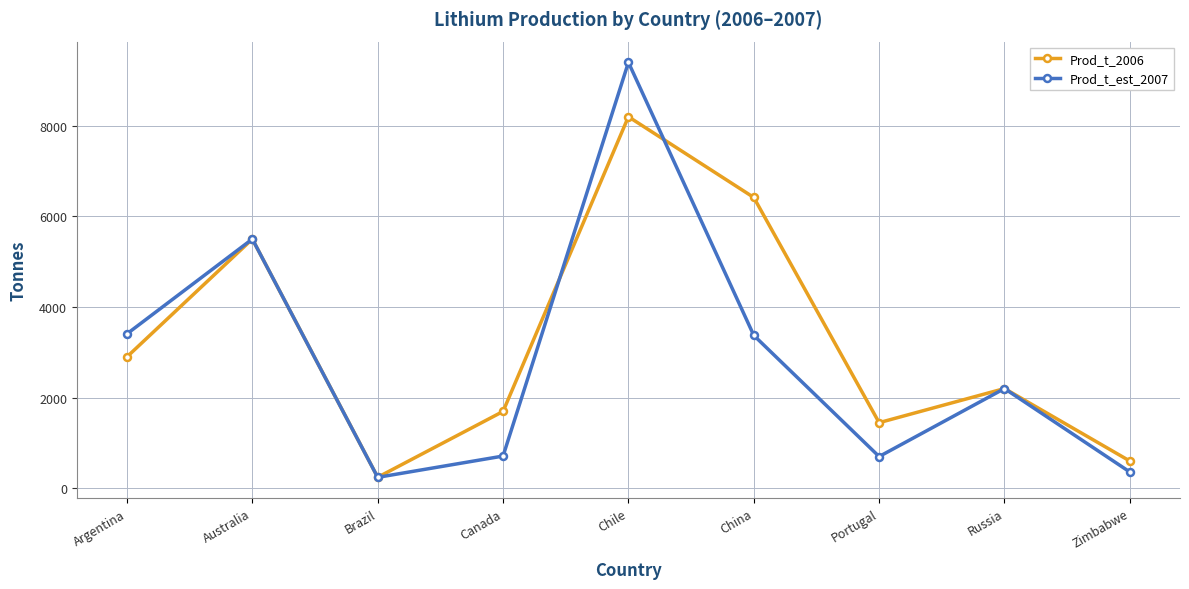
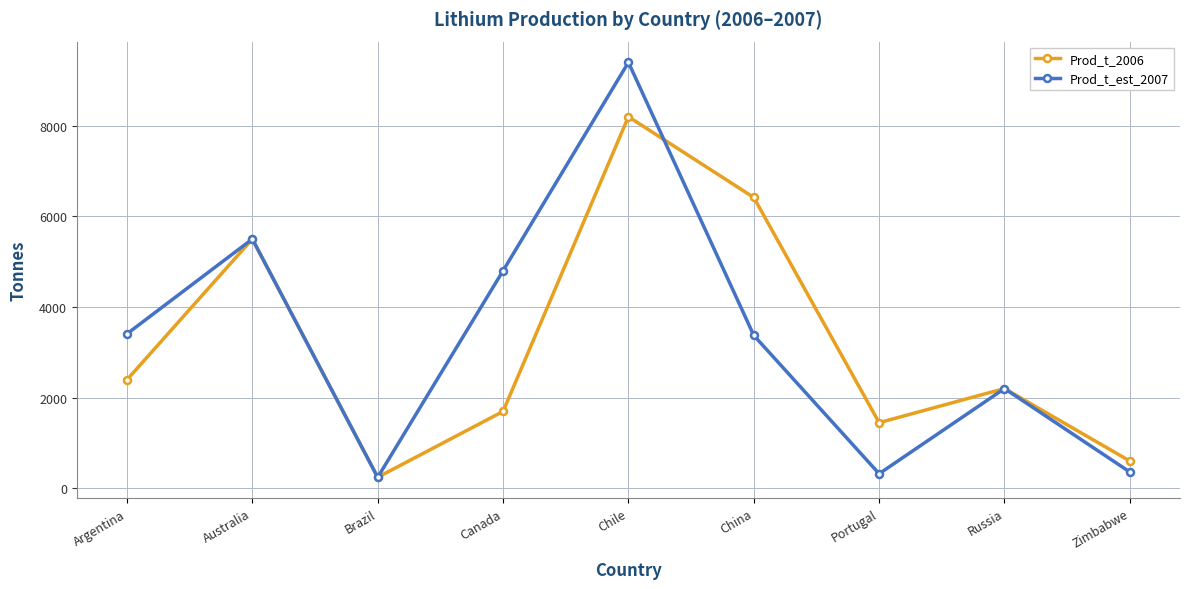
  {
    "Prod_t_2006": {
-     "Argentina": 2900,
+     "Argentina": 2400,
      "Canada": 1700,
      "Chile": 8200,
      "China": 6400,
      "Portugal": 1400,
      "Zimbabwe": 600
    },
    "Prod_t_est_2007": {
      "Argentina": 3400,
-     "Canada": 700,
+     "Canada": 4800,
      "Chile": 9400,
      "China": 3400,
-     "Portugal": 700,
+     "Portugal": 300,
      "Zimbabwe": 400
    }
  }
